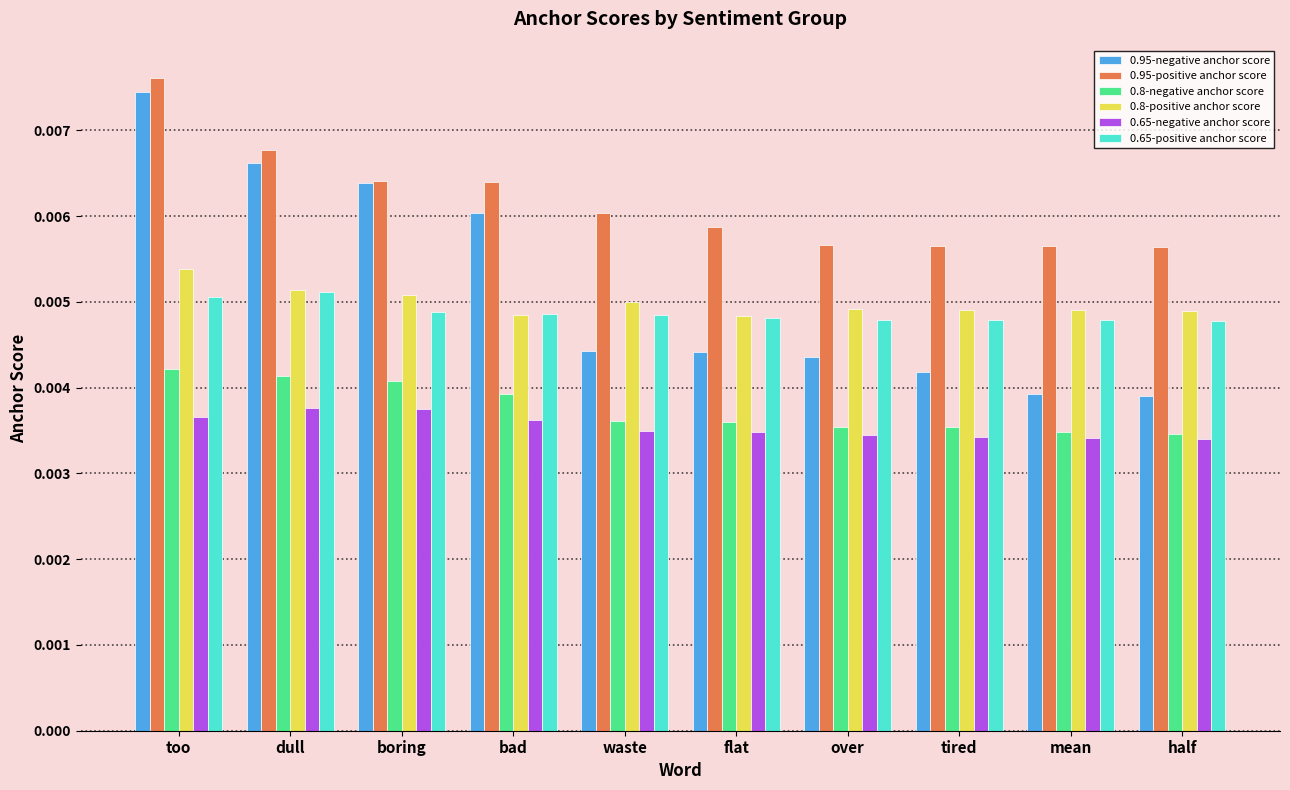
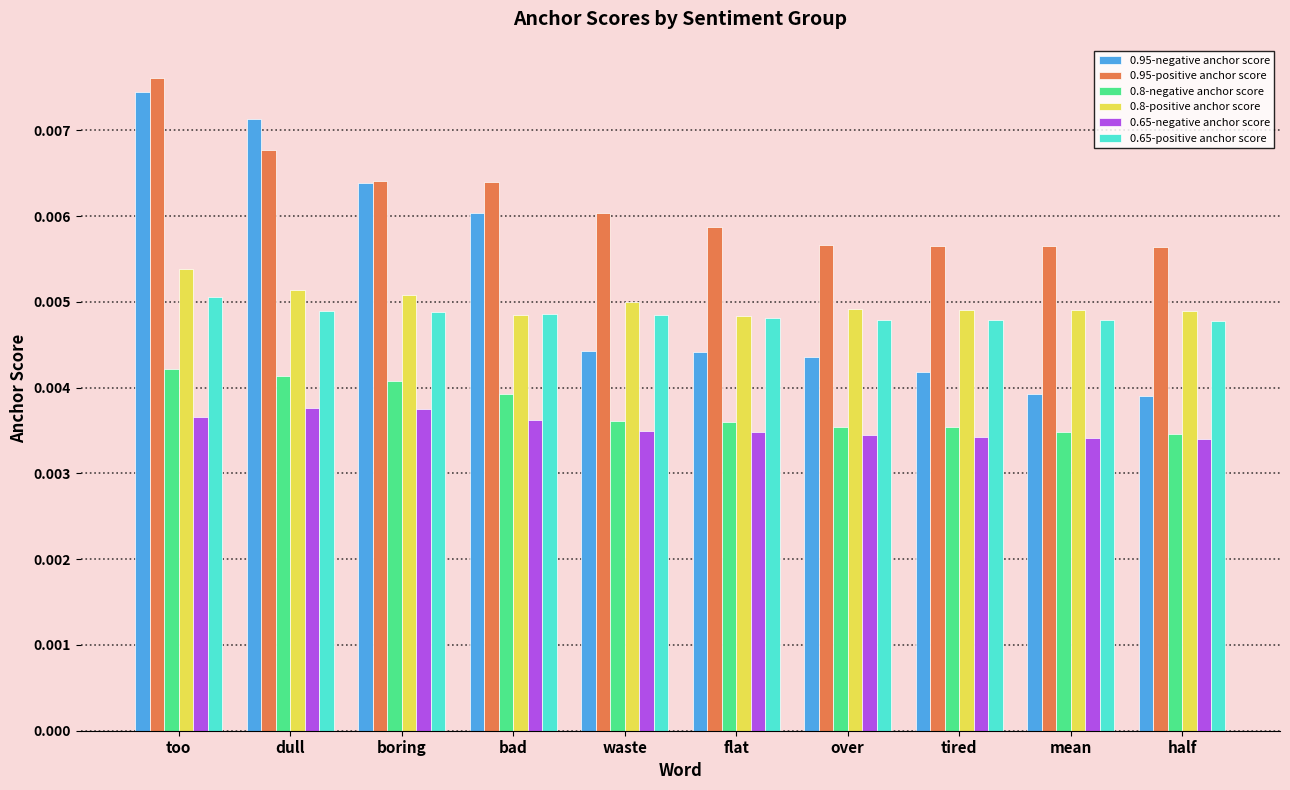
  {
    "0.95-negative anchor score": {
      "too": 0.0074,
-     "dull": 0.0066,
+     "dull": 0.0071,
      "boring": 0.0064,
      "bad": 0.0060,
      "waste": 0.0044,
      "flat": 0.0044,
      "over": 0.0044,
      "tired": 0.0042,
      "mean": 0.0039,
      "half": 0.0039
    },
    "0.95-positive anchor score": {
      "too": 0.0076,
      "dull": 0.0068,
      "boring": 0.0064,
      "bad": 0.0064,
      "waste": 0.0060,
      "flat": 0.0059,
      "over": 0.0057,
      "tired": 0.0056,
      "mean": 0.0056,
      "half": 0.0056
    },
    "0.8-negative anchor score": {
      "too": 0.0042,
      "dull": 0.0041,
      "boring": 0.0041,
      "bad": 0.0039,
      "waste": 0.0036,
      "flat": 0.0036,
      "over": 0.0035,
      "tired": 0.0035,
      "mean": 0.0035,
      "half": 0.0035
    },
    "0.8-positive anchor score": {
      "too": 0.0054,
      "dull": 0.0051,
      "boring": 0.0051,
      "bad": 0.0048,
      "waste": 0.0050,
      "flat": 0.0048,
      "over": 0.0049,
      "tired": 0.0049,
      "mean": 0.0049,
      "half": 0.0049
    },
    "0.65-negative anchor score": {
      "too": 0.0037,
      "dull": 0.0038,
      "boring": 0.0038,
      "bad": 0.0036,
      "waste": 0.0035,
      "flat": 0.0035,
      "over": 0.0035,
      "tired": 0.0034,
      "mean": 0.0034,
      "half": 0.0034
    },
    "0.65-positive anchor score": {
      "too": 0.0051,
-     "dull": 0.0051,
+     "dull": 0.0049,
      "boring": 0.0049,
      "bad": 0.0049,
      "waste": 0.0048,
      "flat": 0.0048,
      "over": 0.0048,
      "tired": 0.0048,
      "mean": 0.0048,
      "half": 0.0048
    }
  }
